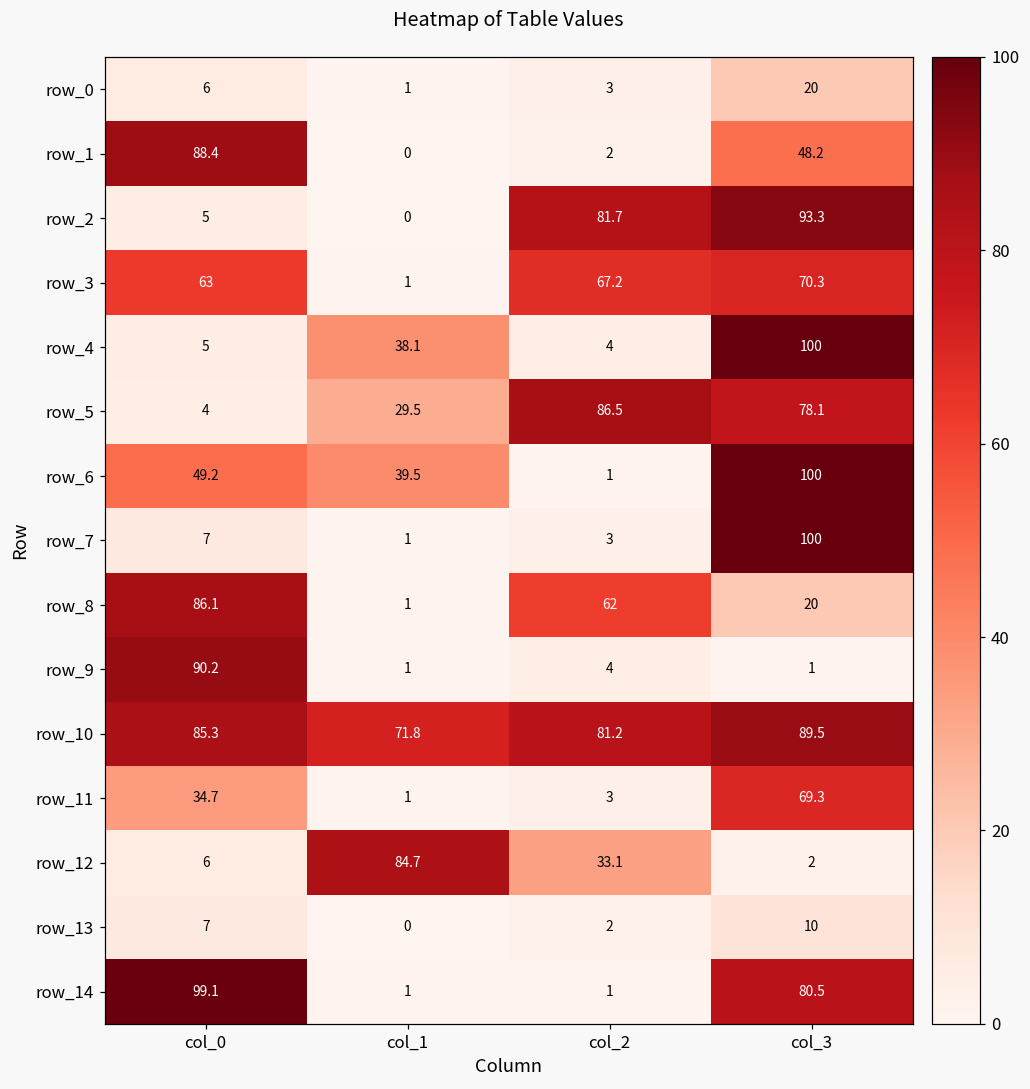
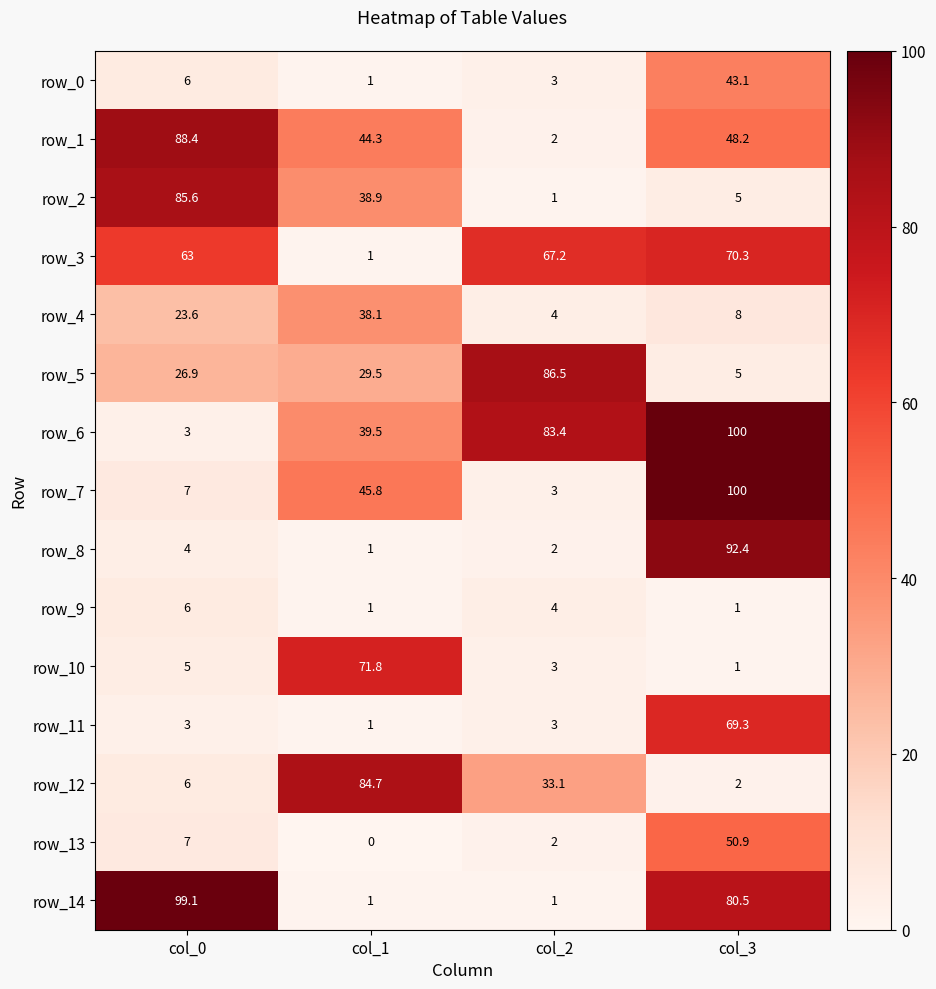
  {
    "row_0": {
      "col_0": 6,
      "col_1": 1,
      "col_2": 3,
-     "col_3": 20
+     "col_3": 43.1
    },
    "row_1": {
      "col_0": 88.4,
-     "col_1": 0,
+     "col_1": 44.3,
      "col_2": 2,
      "col_3": 48.2
    },
    "row_2": {
-     "col_0": 5,
-     "col_1": 0,
-     "col_2": 81.7,
-     "col_3": 93.3
+     "col_0": 85.6,
+     "col_1": 38.9,
+     "col_2": 1,
+     "col_3": 5
    },
    "row_3": {
      "col_0": 63,
      "col_1": 1,
      "col_2": 67.2,
      "col_3": 70.3
    },
    "row_4": {
-     "col_0": 5,
+     "col_0": 23.6,
      "col_1": 38.1,
      "col_2": 4,
-     "col_3": 100
+     "col_3": 8
    },
    "row_5": {
-     "col_0": 4,
+     "col_0": 26.9,
      "col_1": 29.5,
      "col_2": 86.5,
-     "col_3": 78.1
+     "col_3": 5
    },
    "row_6": {
-     "col_0": 49.2,
+     "col_0": 3,
      "col_1": 39.5,
-     "col_2": 1,
+     "col_2": 83.4,
      "col_3": 100
    },
    "row_7": {
      "col_0": 7,
-     "col_1": 1,
+     "col_1": 45.8,
      "col_2": 3,
      "col_3": 100
    },
    "row_8": {
-     "col_0": 86.1,
+     "col_0": 4,
      "col_1": 1,
-     "col_2": 62,
-     "col_3": 20
+     "col_2": 2,
+     "col_3": 92.4
    },
    "row_9": {
-     "col_0": 90.2,
+     "col_0": 6,
      "col_1": 1,
      "col_2": 4,
      "col_3": 1
    },
    "row_10": {
-     "col_0": 85.3,
+     "col_0": 5,
      "col_1": 71.8,
-     "col_2": 81.2,
-     "col_3": 89.5
+     "col_2": 3,
+     "col_3": 1
    },
    "row_11": {
-     "col_0": 34.7,
+     "col_0": 3,
      "col_1": 1,
      "col_2": 3,
      "col_3": 69.3
    },
    "row_12": {
      "col_0": 6,
      "col_1": 84.7,
      "col_2": 33.1,
      "col_3": 2
    },
    "row_13": {
      "col_0": 7,
      "col_1": 0,
      "col_2": 2,
-     "col_3": 10
+     "col_3": 50.9
    },
    "row_14": {
      "col_0": 99.1,
      "col_1": 1,
      "col_2": 1,
      "col_3": 80.5
    }
  }
